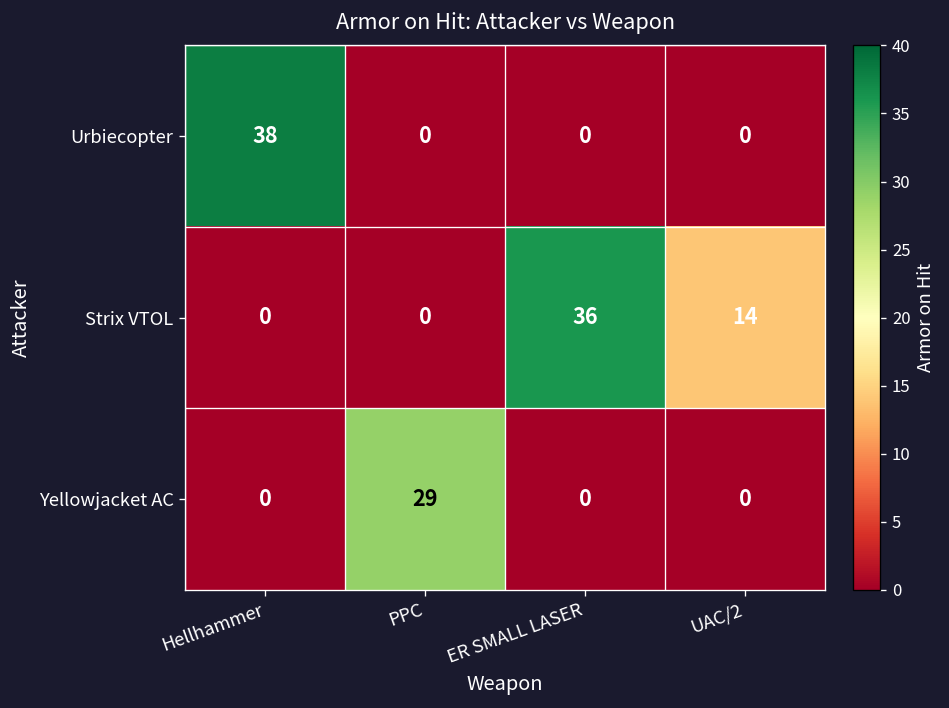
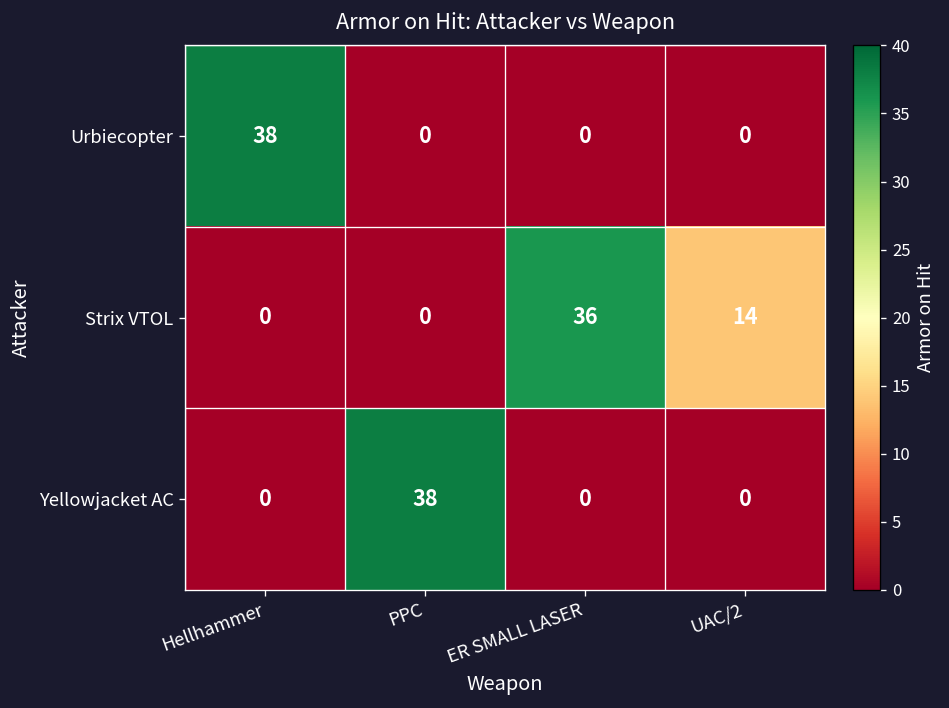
  {
    "Urbiecopter": {
      "Hellhammer": 38,
      "PPC": 0,
      "ER SMALL LASER": 0,
      "UAC/2": 0
    },
    "Strix VTOL": {
      "Hellhammer": 0,
      "PPC": 0,
      "ER SMALL LASER": 36,
      "UAC/2": 14
    },
    "Yellowjacket AC": {
      "Hellhammer": 0,
-     "PPC": 29,
+     "PPC": 38,
      "ER SMALL LASER": 0,
      "UAC/2": 0
    }
  }
